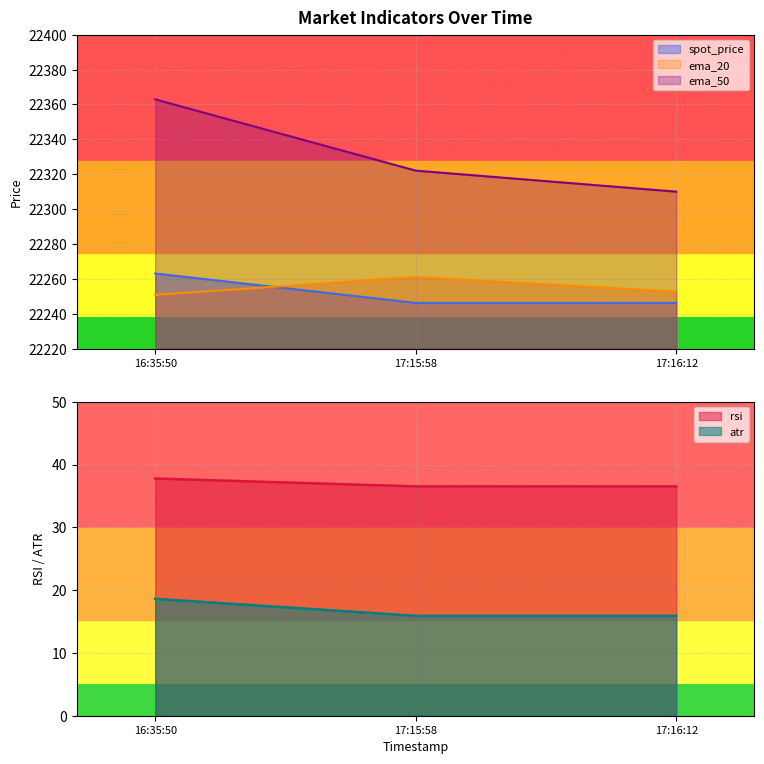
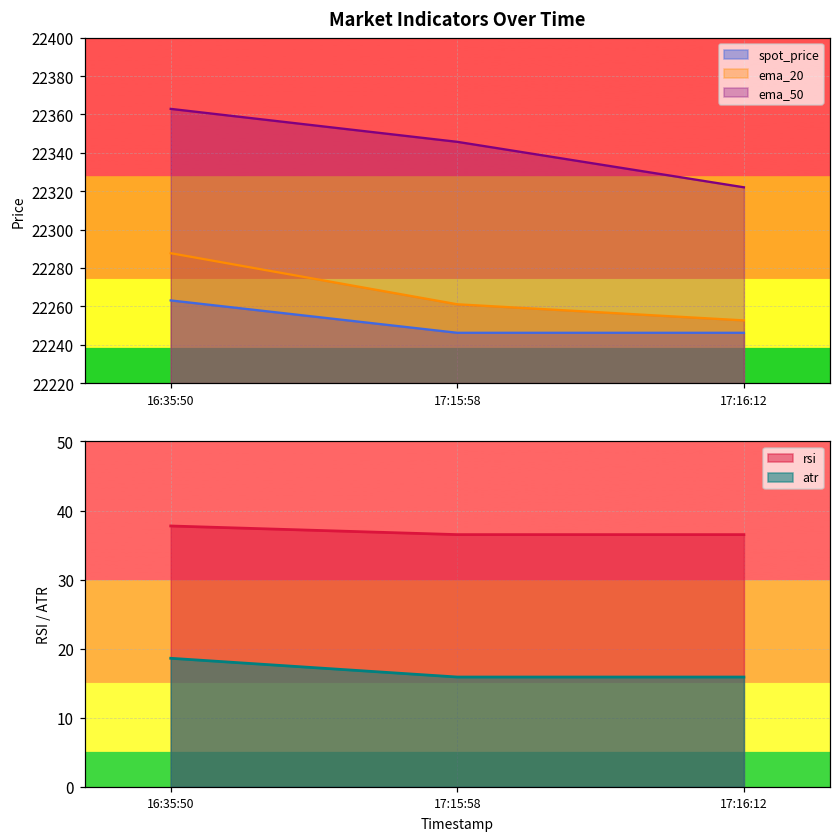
  {
    "Market Indicators Over Time": {
      "spot_price": {
        "16:35:50": 22263,
        "17:15:58": 22246,
        "17:16:12": 22246
      },
      "ema_20": {
-       "16:35:50": 22251,
+       "16:35:50": 22288,
        "17:15:58": 22261,
        "17:16:12": 22253
      },
      "ema_50": {
        "16:35:50": 22363,
-       "17:15:58": 22322,
-       "17:16:12": 22310
+       "17:15:58": 22346,
+       "17:16:12": 22322
      }
    }
  }
